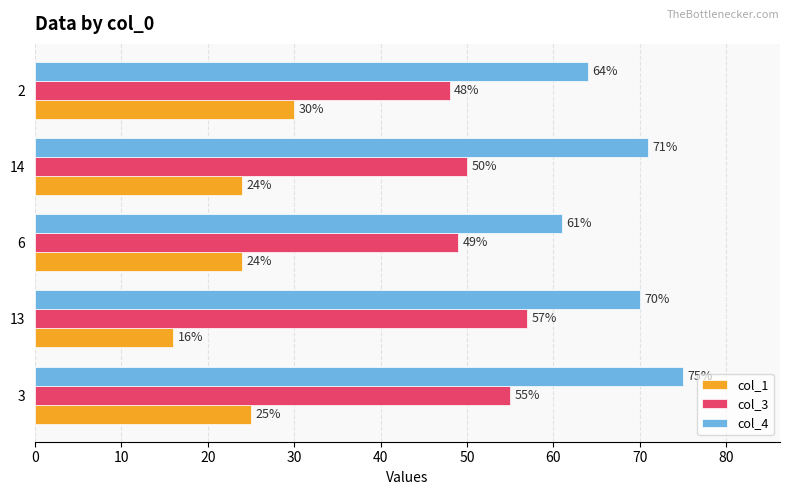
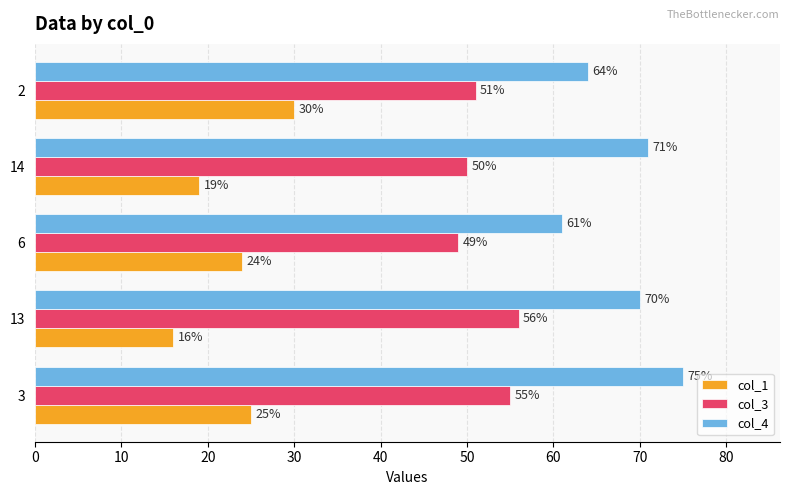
  {
    "col_1": {
      "2": "30%",
-     "14": "24%",
+     "14": "19%",
      "6": "24%",
      "13": "16%",
      "3": "25%"
    },
    "col_3": {
-     "2": "48%",
+     "2": "51%",
      "14": "50%",
      "6": "49%",
-     "13": "57%",
+     "13": "56%",
      "3": "55%"
    },
    "col_4": {
      "2": "64%",
      "14": "71%",
      "6": "61%",
      "13": "70%"
    }
  }
